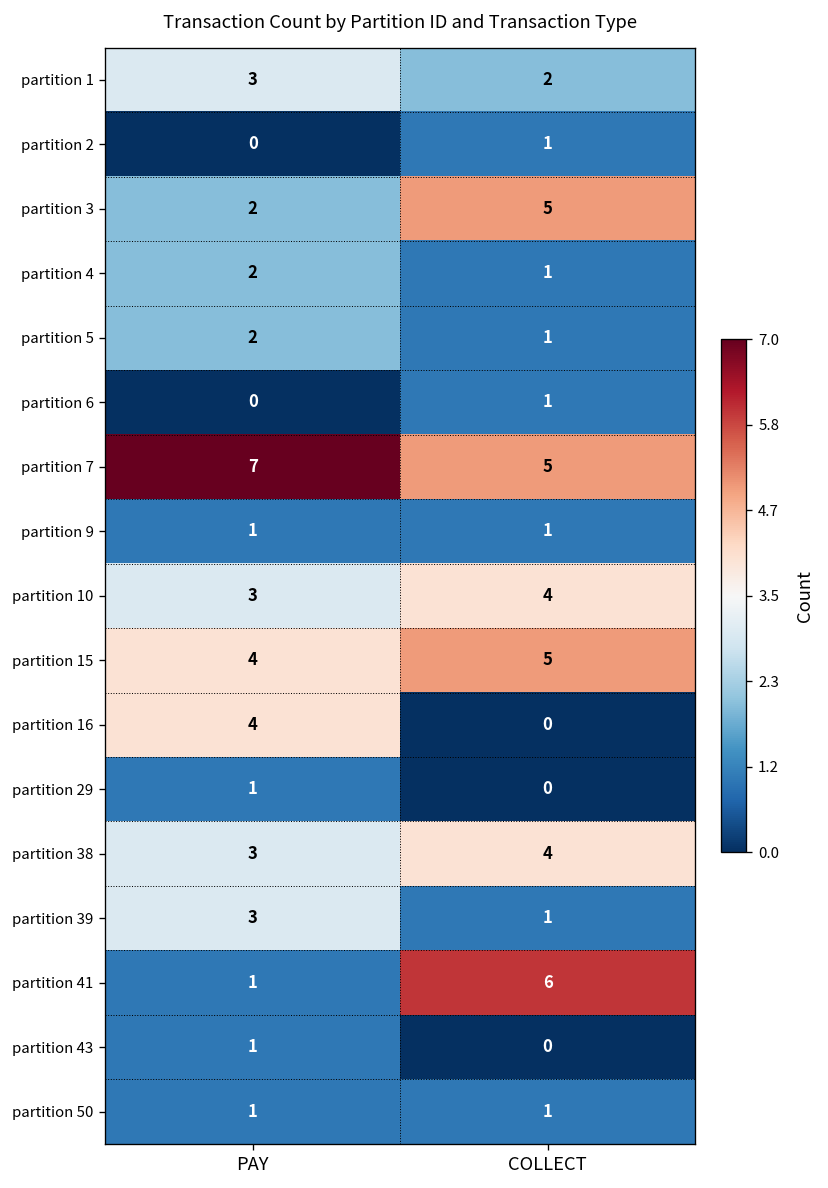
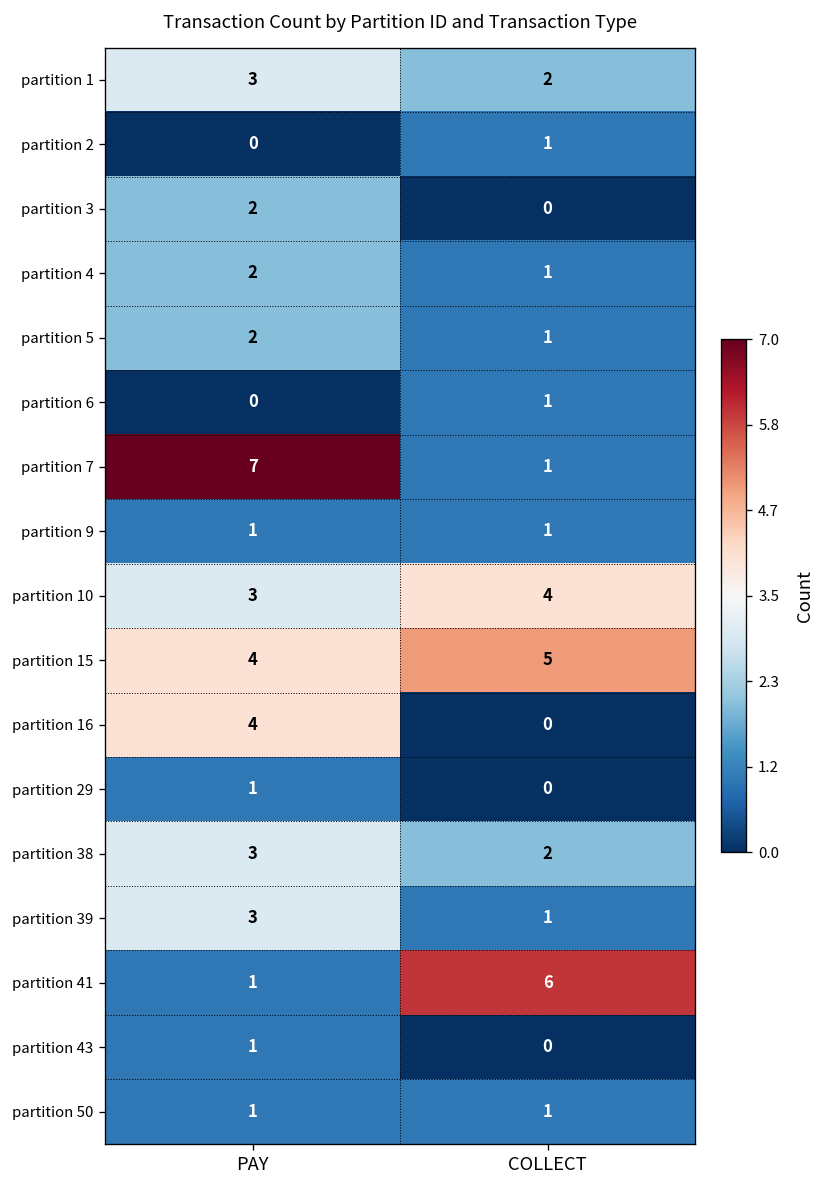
  {
    "partition 1": {
      "PAY": 3,
      "COLLECT": 2
    },
    "partition 2": {
      "PAY": 0,
      "COLLECT": 1
    },
    "partition 3": {
      "PAY": 2,
-     "COLLECT": 5
+     "COLLECT": 0
    },
    "partition 4": {
      "PAY": 2,
      "COLLECT": 1
    },
    "partition 5": {
      "PAY": 2,
      "COLLECT": 1
    },
    "partition 6": {
      "PAY": 0,
      "COLLECT": 1
    },
    "partition 7": {
      "PAY": 7,
-     "COLLECT": 5
+     "COLLECT": 1
    },
    "partition 9": {
      "PAY": 1,
      "COLLECT": 1
    },
    "partition 10": {
      "PAY": 3,
      "COLLECT": 4
    },
    "partition 15": {
      "PAY": 4,
      "COLLECT": 5
    },
    "partition 16": {
      "PAY": 4,
      "COLLECT": 0
    },
    "partition 29": {
      "PAY": 1,
      "COLLECT": 0
    },
    "partition 38": {
      "PAY": 3,
-     "COLLECT": 4
+     "COLLECT": 2
    },
    "partition 39": {
      "PAY": 3,
      "COLLECT": 1
    },
    "partition 41": {
      "PAY": 1,
      "COLLECT": 6
    },
    "partition 43": {
      "PAY": 1,
      "COLLECT": 0
    },
    "partition 50": {
      "PAY": 1,
      "COLLECT": 1
    }
  }
